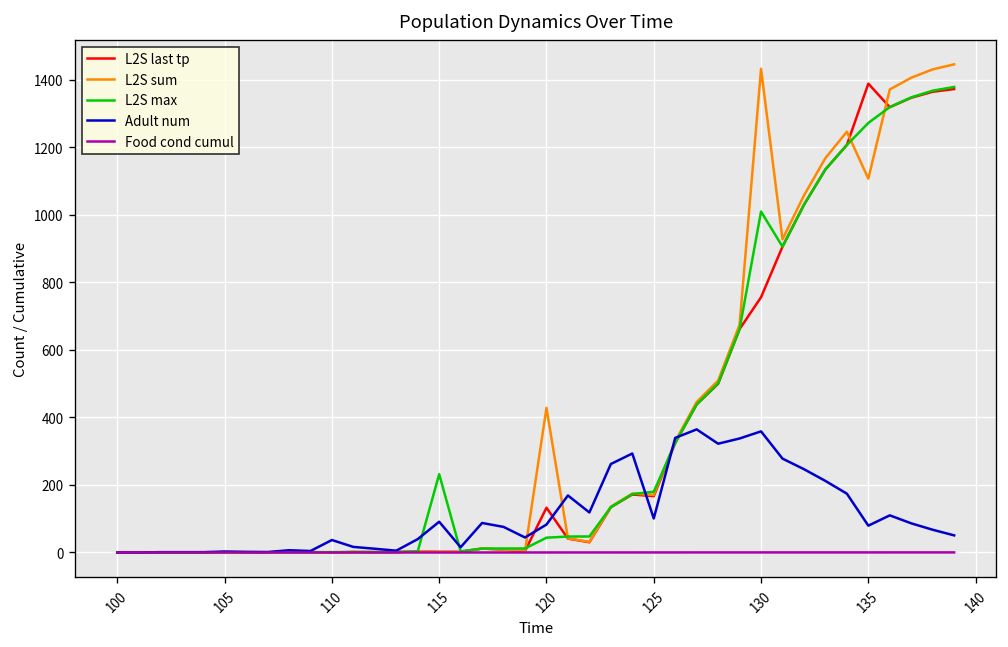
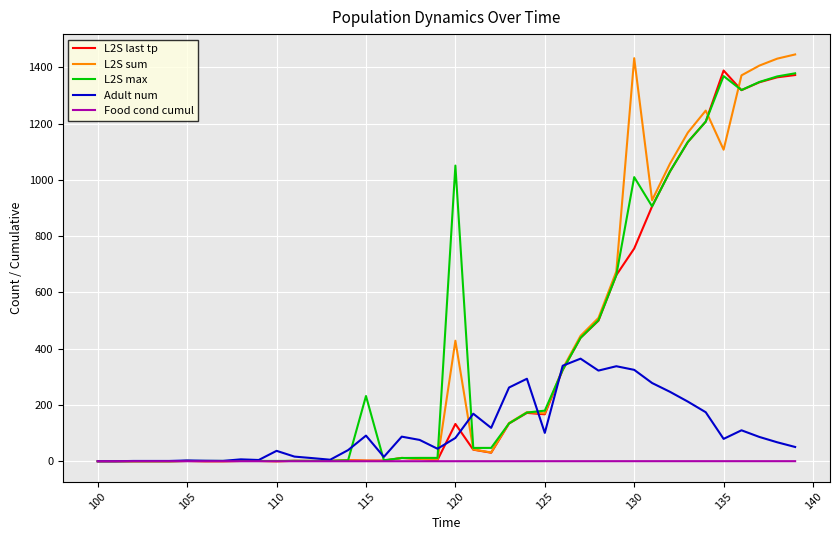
  {
    "L2S last tp": {
      "120": 130,
      "130": 760,
      "135": 1390
    },
    "L2S sum": {
      "120": 430,
      "130": 1430,
      "135": 1110
    },
    "L2S max": {
      "115": 230,
-     "120": 40,
+     "120": 1050,
      "125": 180,
      "130": 1010,
-     "135": 1270
+     "135": 1370
    },
    "Adult num": {
      "110": 40,
      "115": 90,
      "120": 80,
      "125": 100,
-     "130": 360,
+     "130": 320,
      "135": 80
    },
    "Food cond cumul": {
      "120": 0,
      "125": 0,
      "130": 0,
      "135": 0
    }
  }
